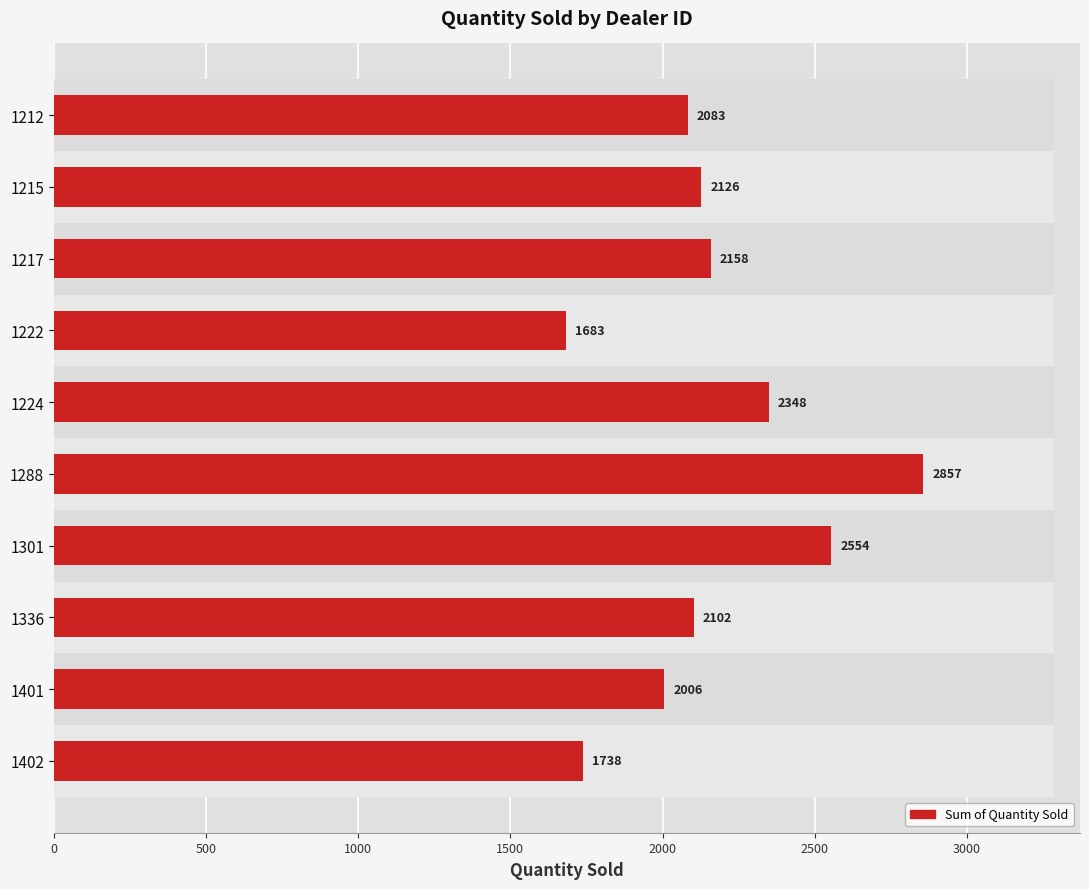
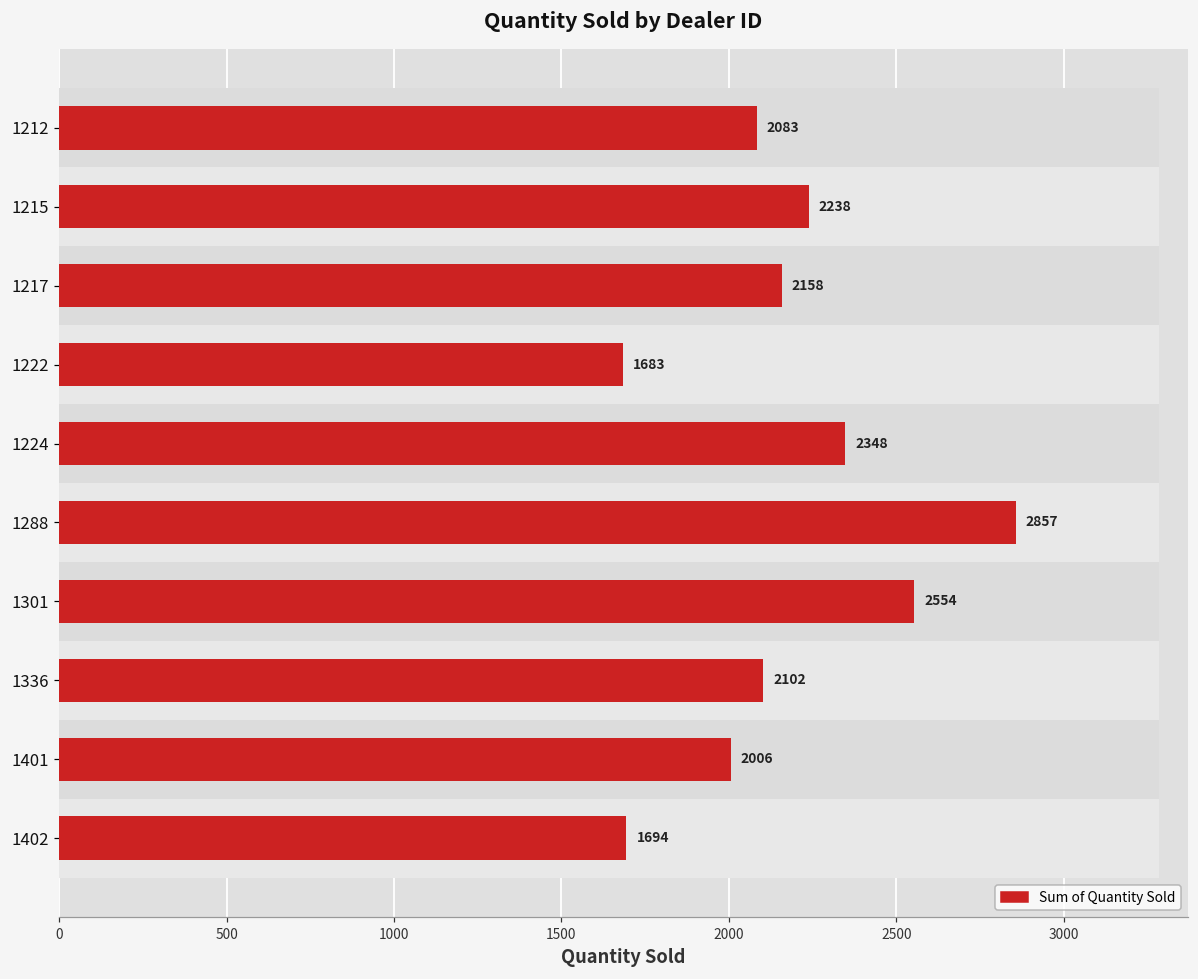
  {
    "Sum of Quantity Sold": {
-     "1215": 2126,
-     "1402": 1738
+     "1215": 2238,
+     "1402": 1694
    }
  }
